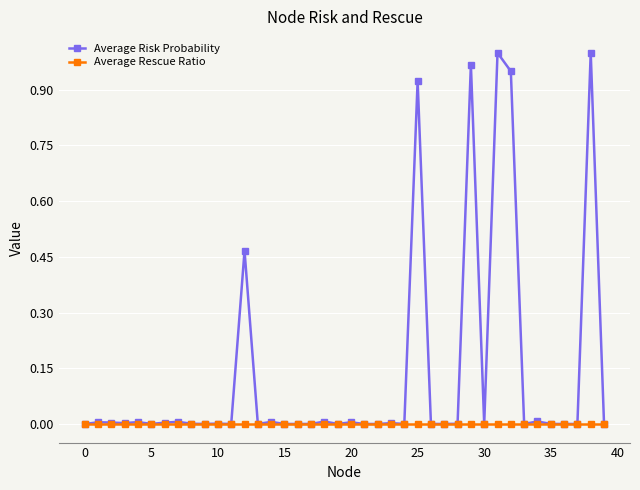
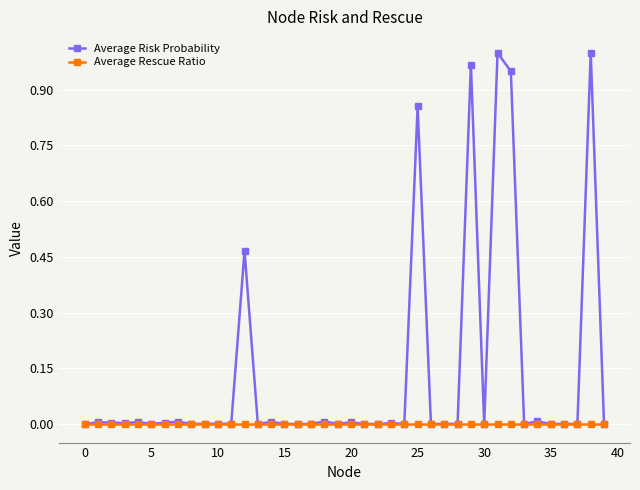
  {
    "Average Risk Probability": {
-     "25": 0.92
+     "25": 0.85
    },
    "Average Rescue Ratio": {
      "25": 0.00
    }
  }
